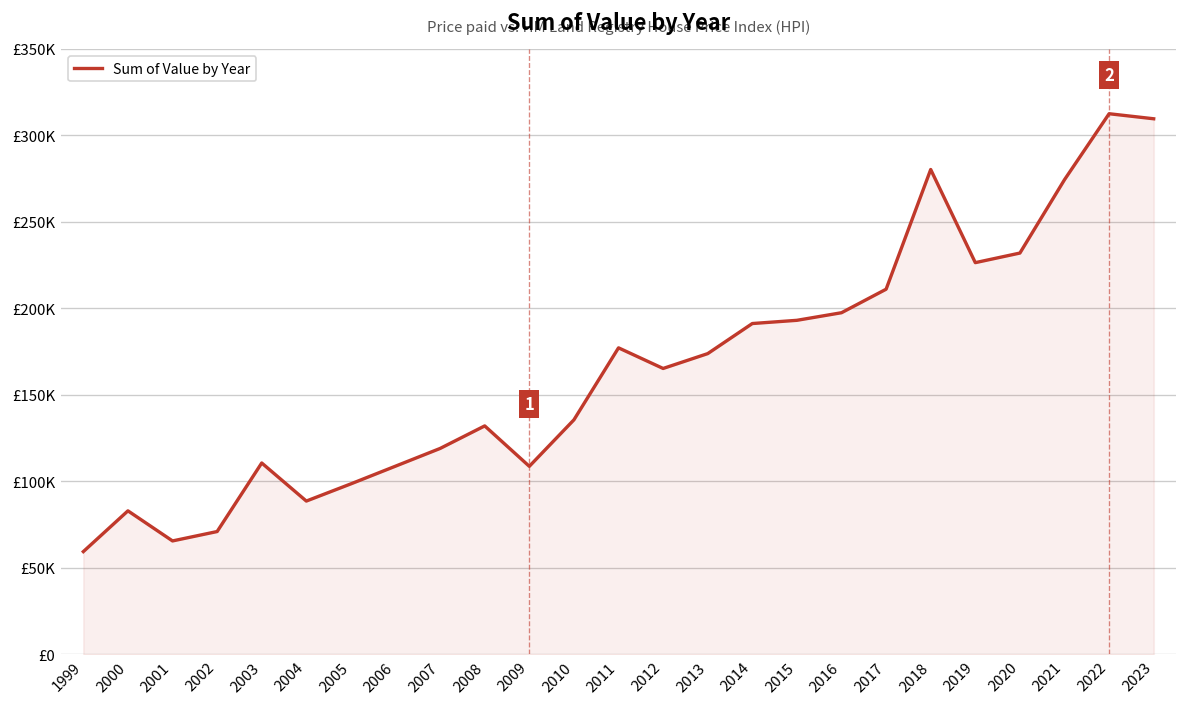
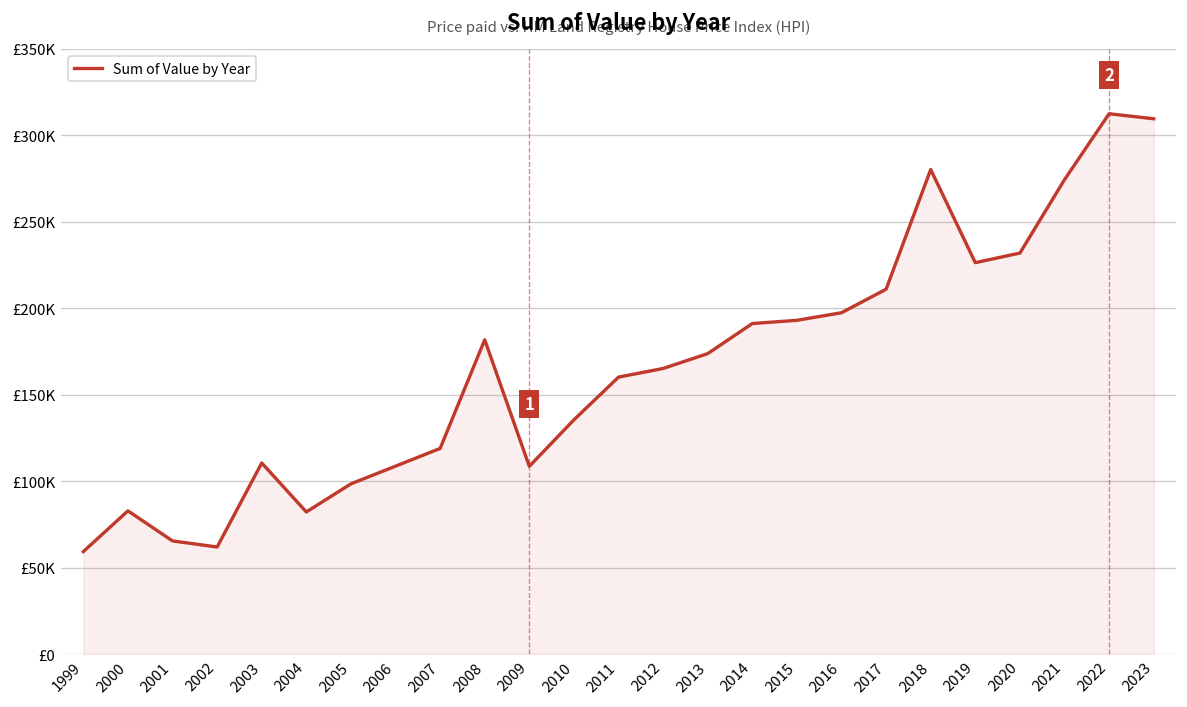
  {
    "1999": "£59000",
    "2000": "£83000",
    "2001": "£66000",
-   "2002": "£71000",
+   "2002": "£62000",
    "2003": "£111000",
-   "2004": "£89000",
+   "2004": "£82000",
    "2005": "£99000",
    "2006": "£109000",
    "2007": "£119000",
-   "2008": "£132000",
+   "2008": "£182000",
    "2009": "£109000",
    "2010": "£136000",
-   "2011": "£177000",
+   "2011": "£160000",
    "2012": "£165000",
    "2013": "£174000",
    "2014": "£191000",
    "2015": "£193000",
    "2016": "£198000",
    "2017": "£211000",
    "2018": "£280000",
    "2019": "£226000",
    "2020": "£232000",
    "2021": "£274000",
    "2022": "£313000",
    "2023": "£310000"
  }
